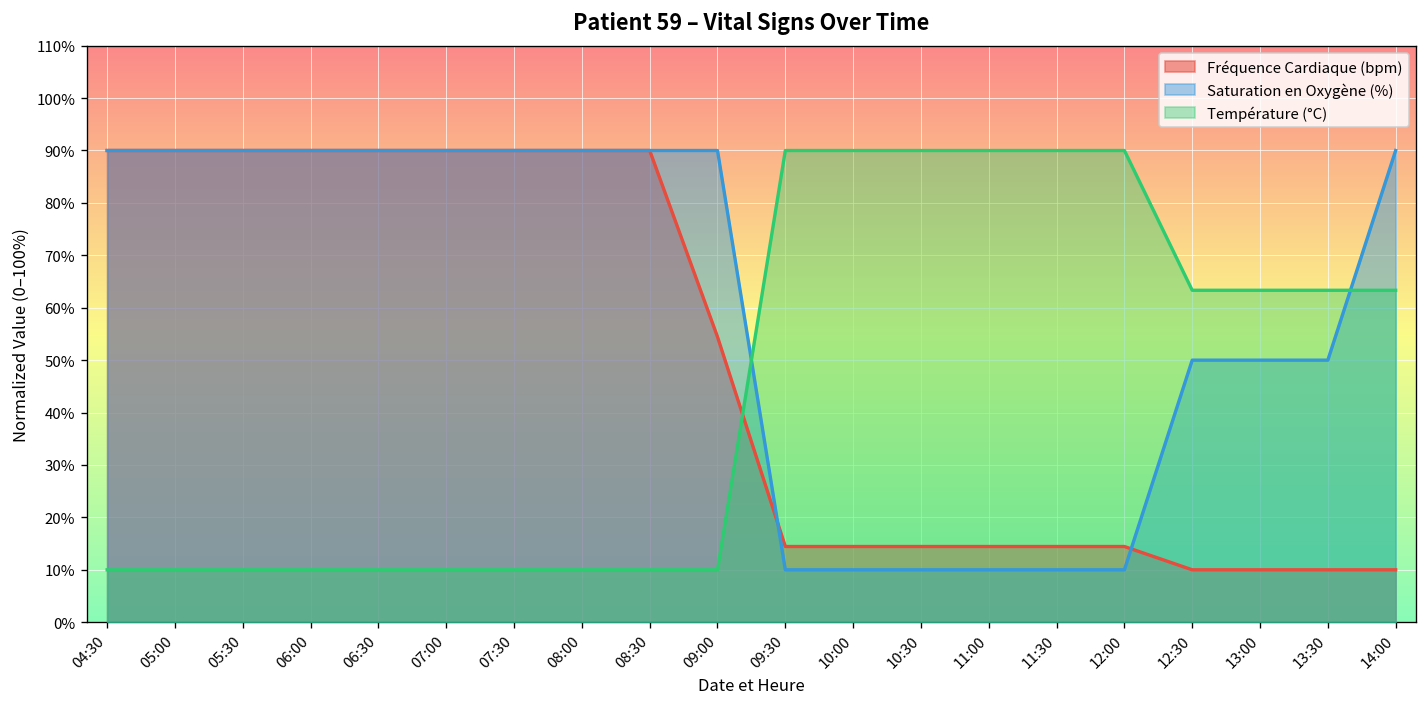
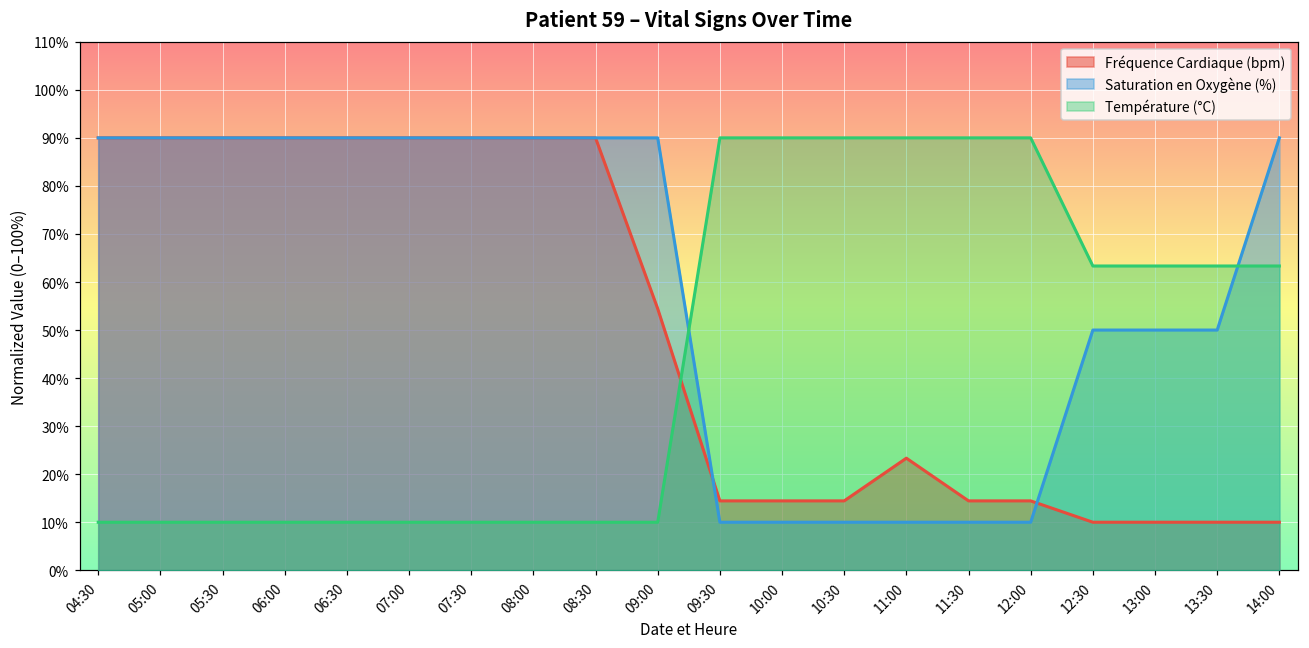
  {
    "Fréquence Cardiaque (bpm)": {
      "09:00": "54%",
      "09:30": "14%",
      "10:00": "14%",
      "10:30": "14%",
-     "11:00": "14%",
+     "11:00": "23%",
      "11:30": "14%",
      "12:00": "14%",
      "12:30": "10%",
      "13:00": "10%",
      "13:30": "10%",
      "14:00": "10%"
    },
    "Saturation en Oxygène (%)": {
      "09:00": "90%",
      "09:30": "10%",
      "10:00": "10%",
      "10:30": "10%",
      "11:00": "10%",
      "11:30": "10%",
      "12:00": "10%",
      "12:30": "50%",
      "13:00": "50%",
      "13:30": "50%",
      "14:00": "90%"
    },
    "Température (°C)": {
      "04:30": "10%",
      "05:00": "10%",
      "05:30": "10%",
      "06:00": "10%",
      "06:30": "10%",
      "07:00": "10%",
      "07:30": "10%",
      "08:00": "10%",
      "08:30": "10%",
      "09:00": "10%",
      "09:30": "90%",
      "10:00": "90%",
      "10:30": "90%",
      "11:00": "90%",
      "11:30": "90%",
      "12:00": "90%",
      "12:30": "63%",
      "13:00": "63%",
      "13:30": "63%",
      "14:00": "63%"
    }
  }
